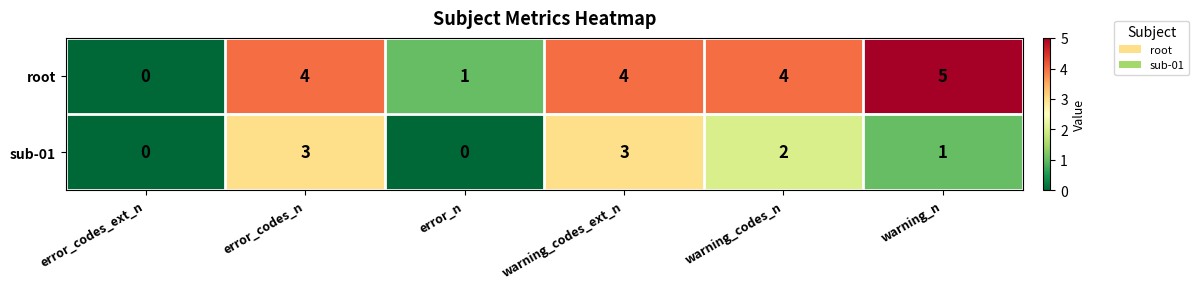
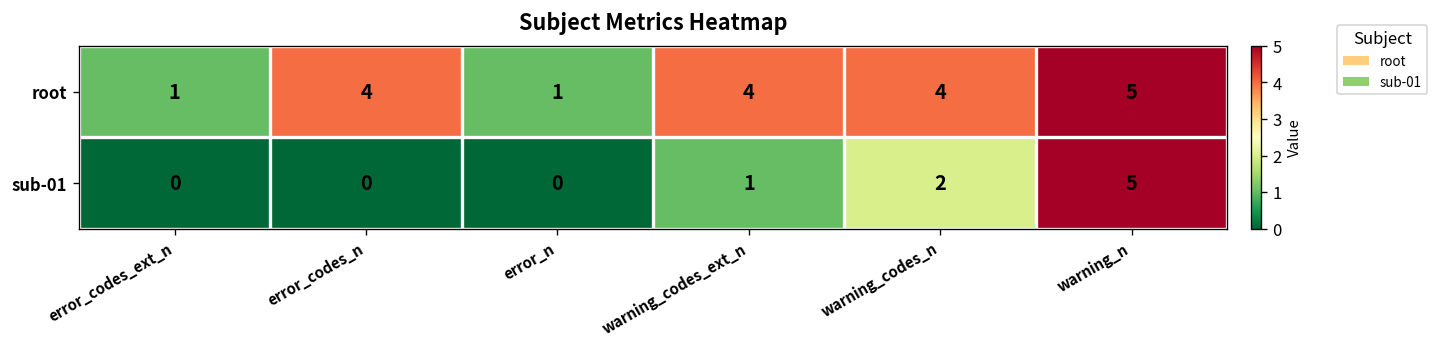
  {
    "root": {
-     "error_codes_ext_n": 0,
+     "error_codes_ext_n": 1,
      "error_codes_n": 4,
      "error_n": 1,
      "warning_codes_ext_n": 4,
      "warning_codes_n": 4,
      "warning_n": 5
    },
    "sub-01": {
      "error_codes_ext_n": 0,
-     "error_codes_n": 3,
+     "error_codes_n": 0,
      "error_n": 0,
-     "warning_codes_ext_n": 3,
+     "warning_codes_ext_n": 1,
      "warning_codes_n": 2,
-     "warning_n": 1
+     "warning_n": 5
    }
  }
